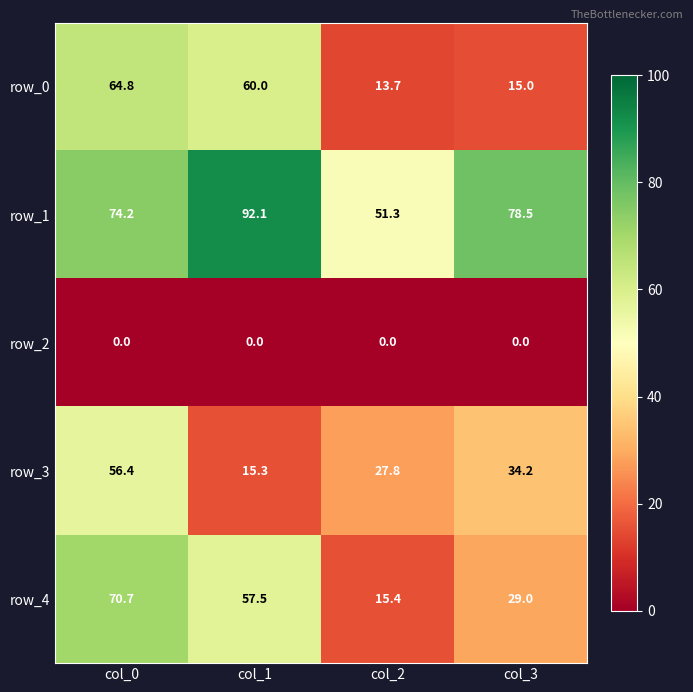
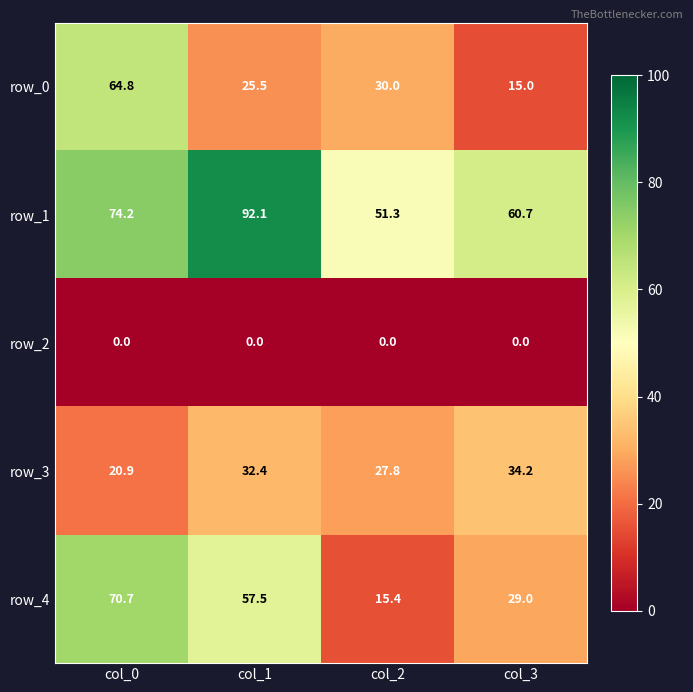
  {
    "row_0": {
      "col_0": 64.8,
-     "col_1": 60.0,
-     "col_2": 13.7,
+     "col_1": 25.5,
+     "col_2": 30.0,
      "col_3": 15.0
    },
    "row_1": {
      "col_0": 74.2,
      "col_1": 92.1,
      "col_2": 51.3,
-     "col_3": 78.5
+     "col_3": 60.7
    },
    "row_2": {
      "col_0": 0.0,
      "col_1": 0.0,
      "col_2": 0.0,
      "col_3": 0.0
    },
    "row_3": {
-     "col_0": 56.4,
-     "col_1": 15.3,
+     "col_0": 20.9,
+     "col_1": 32.4,
      "col_2": 27.8,
      "col_3": 34.2
    },
    "row_4": {
      "col_0": 70.7,
      "col_1": 57.5,
      "col_2": 15.4,
      "col_3": 29.0
    }
  }
